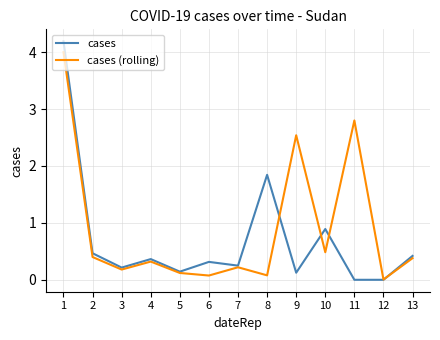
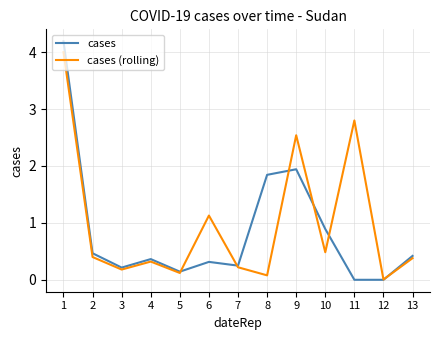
  {
    "cases": {
      "2": 0.5,
      "6": 0.3,
      "8": 1.8,
-     "9": 0.1,
+     "9": 1.9,
      "10": 0.9,
      "11": 0.0
    },
    "cases (rolling)": {
      "2": 0.4,
-     "6": 0.1,
+     "6": 1.1,
      "8": 0.1,
      "9": 2.5,
      "10": 0.5,
      "11": 2.8
    }
  }
